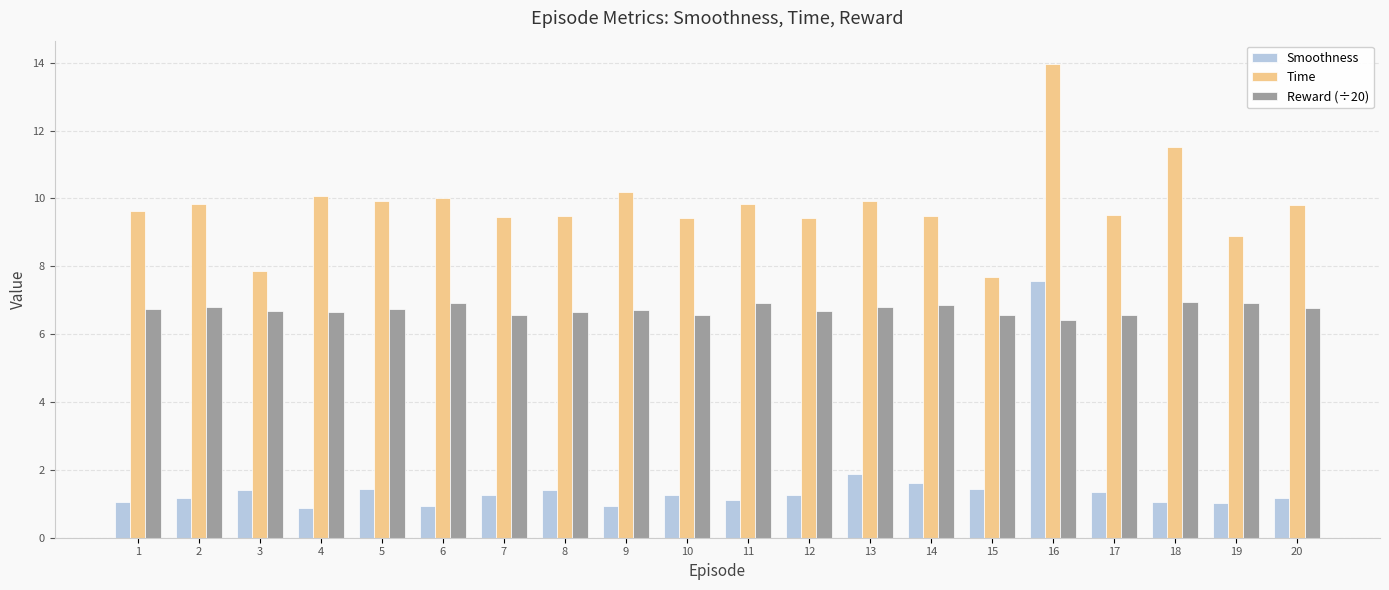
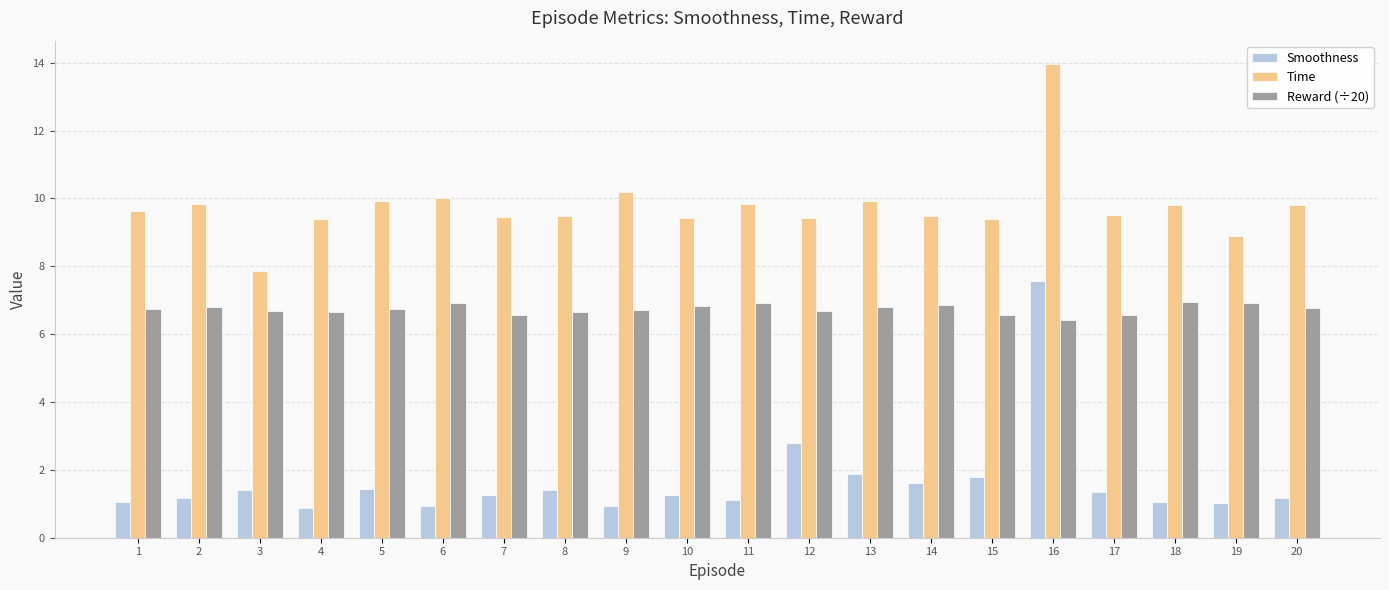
  {
    "Smoothness": {
      "1": 1.0,
      "2": 1.2,
      "3": 1.4,
      "4": 0.9,
      "5": 1.4,
      "6": 0.9,
      "7": 1.3,
      "8": 1.4,
      "9": 0.9,
      "10": 1.3,
      "11": 1.1,
-     "12": 1.3,
+     "12": 2.8,
      "13": 1.9,
      "14": 1.6,
-     "15": 1.4,
+     "15": 1.8,
      "16": 7.6,
      "17": 1.4,
      "18": 1.1,
      "19": 1.0,
      "20": 1.2
    },
    "Time": {
      "1": 9.6,
      "2": 9.8,
      "3": 7.9,
-     "4": 10.1,
+     "4": 9.4,
      "5": 9.9,
      "6": 10.0,
      "7": 9.5,
      "8": 9.5,
      "9": 10.2,
      "10": 9.4,
      "11": 9.8,
      "12": 9.4,
      "13": 9.9,
      "14": 9.5,
-     "15": 7.7,
+     "15": 9.4,
      "16": 14.0,
      "17": 9.5,
-     "18": 11.5,
+     "18": 9.8,
      "19": 8.9,
      "20": 9.8
    },
    "Reward (÷20)": {
      "1": 6.7,
      "2": 6.8,
      "3": 6.7,
      "4": 6.7,
      "5": 6.7,
      "6": 6.9,
      "7": 6.6,
      "8": 6.6,
      "9": 6.7,
-     "10": 6.6,
+     "10": 6.8,
      "11": 6.9,
      "12": 6.7,
      "13": 6.8,
      "14": 6.9,
      "15": 6.6,
      "16": 6.4,
      "17": 6.6,
      "18": 6.9,
      "19": 6.9,
      "20": 6.8
    }
  }
